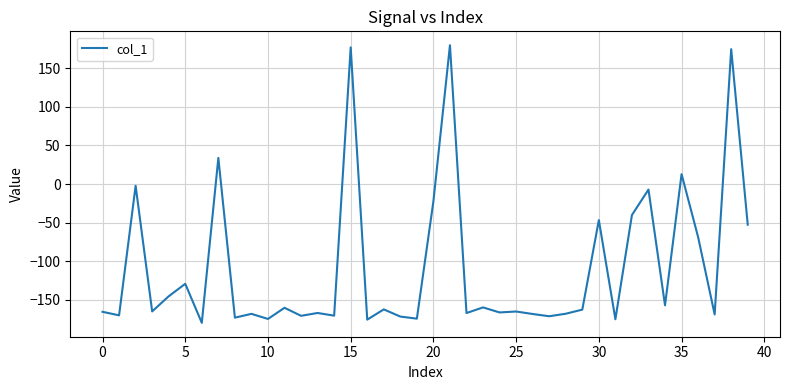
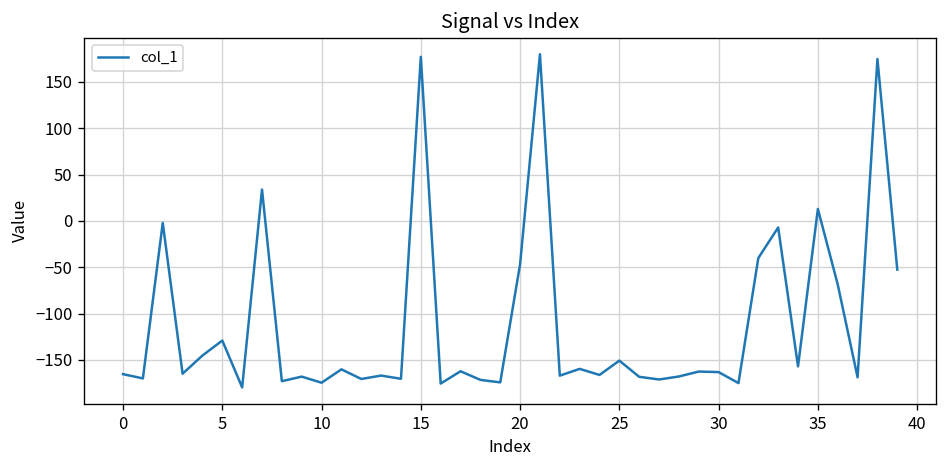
  {
    "0": -170,
    "5": -130,
    "10": -170,
    "15": 180,
-   "20": -20,
-   "25": -170,
-   "30": -50,
+   "20": -50,
+   "25": -150,
+   "30": -160,
    "35": 10
  }
